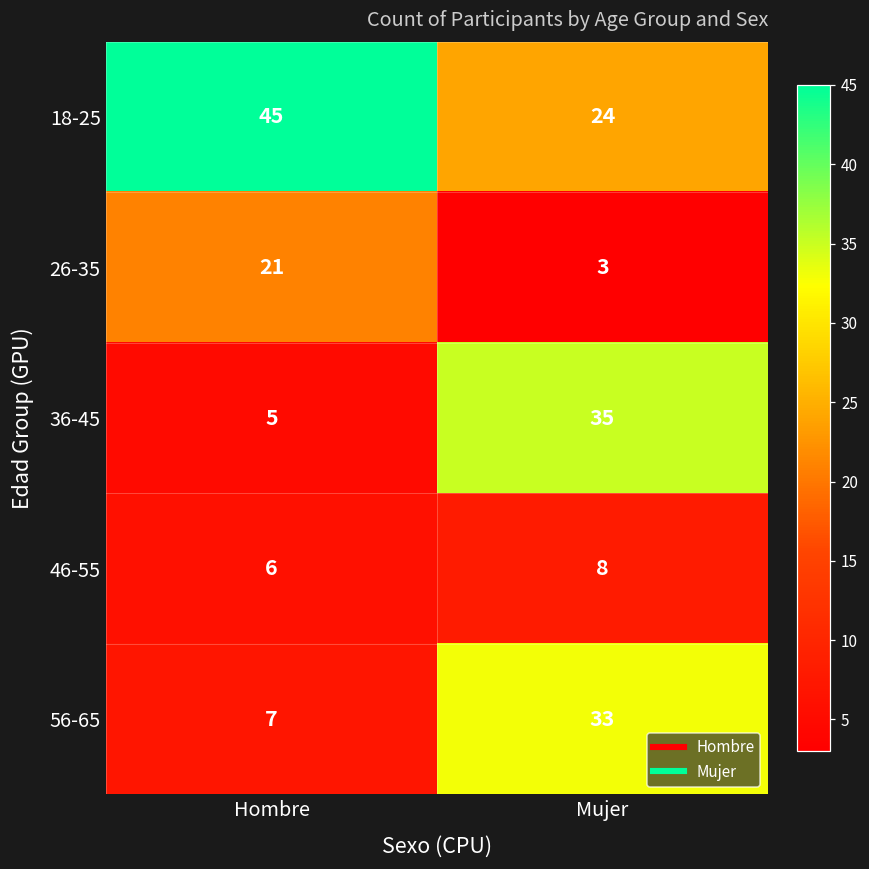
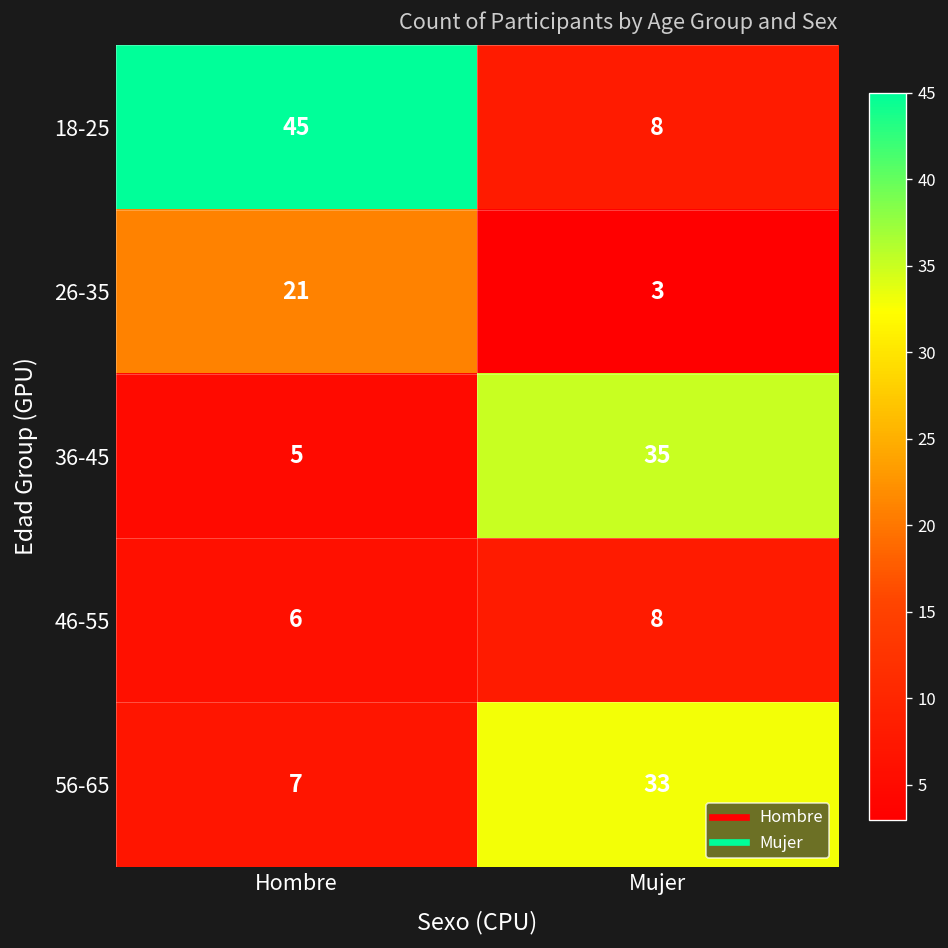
  {
    "18-25": {
      "Hombre": 45,
-     "Mujer": 24
+     "Mujer": 8
    },
    "26-35": {
      "Hombre": 21,
      "Mujer": 3
    },
    "36-45": {
      "Hombre": 5,
      "Mujer": 35
    },
    "46-55": {
      "Hombre": 6,
      "Mujer": 8
    },
    "56-65": {
      "Hombre": 7,
      "Mujer": 33
    }
  }
